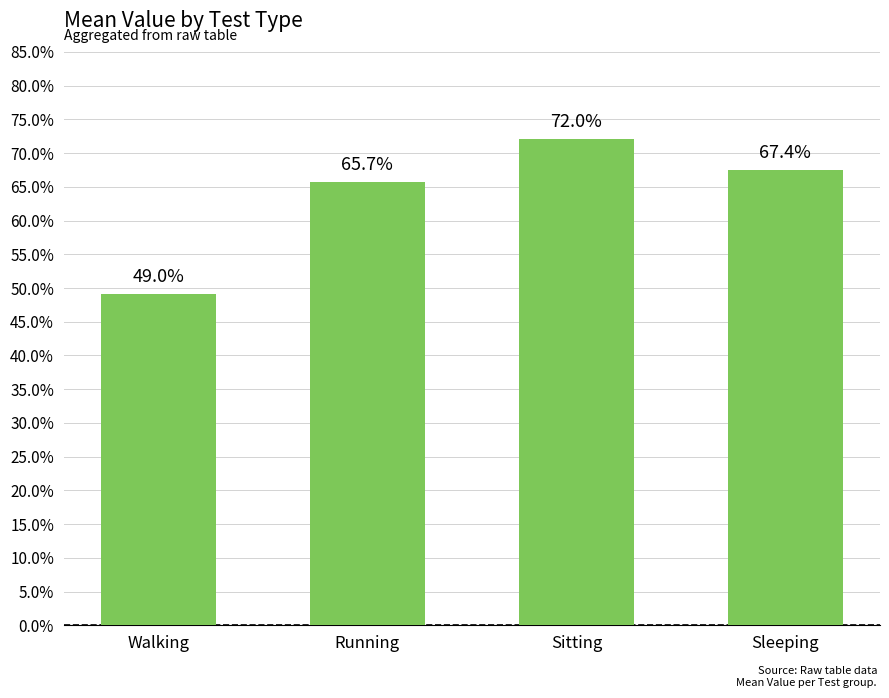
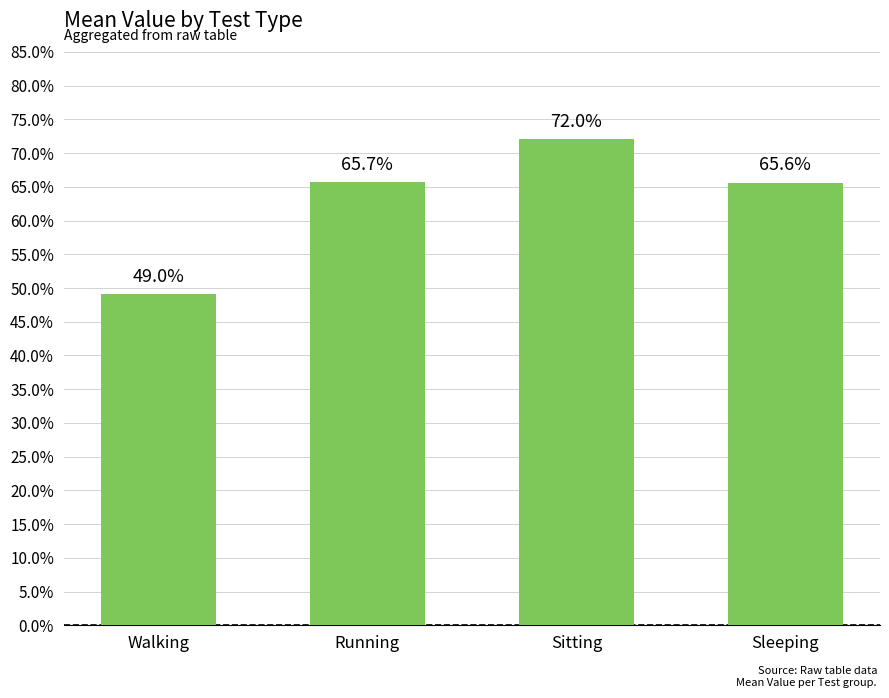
  {
    "Walking": "49.0%",
    "Running": "65.7%",
    "Sitting": "72.0%",
-   "Sleeping": "67.4%"
+   "Sleeping": "65.6%"
  }
